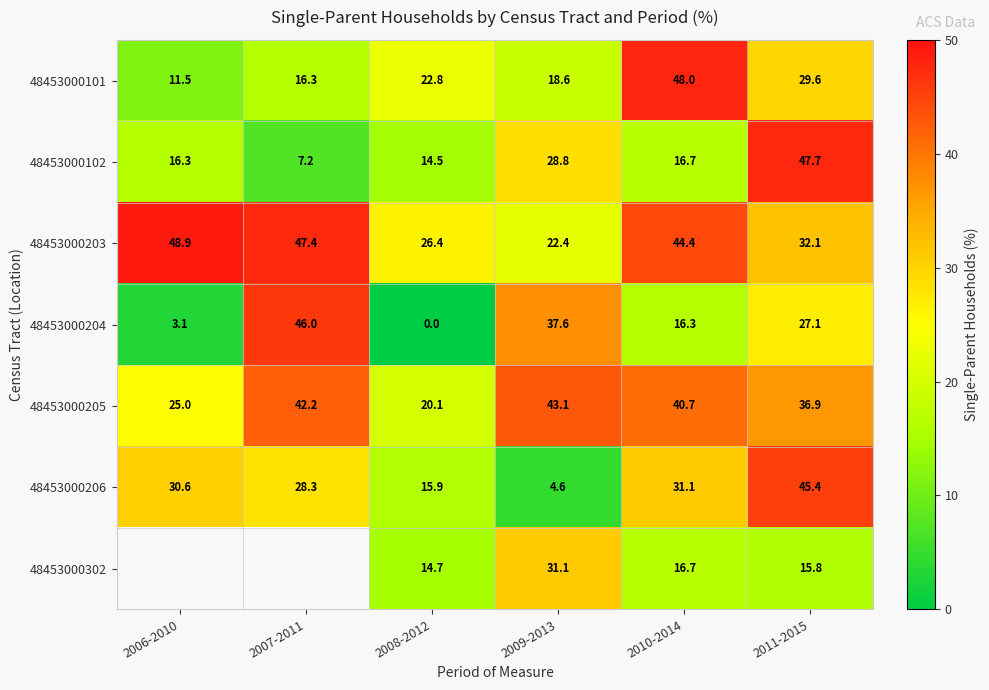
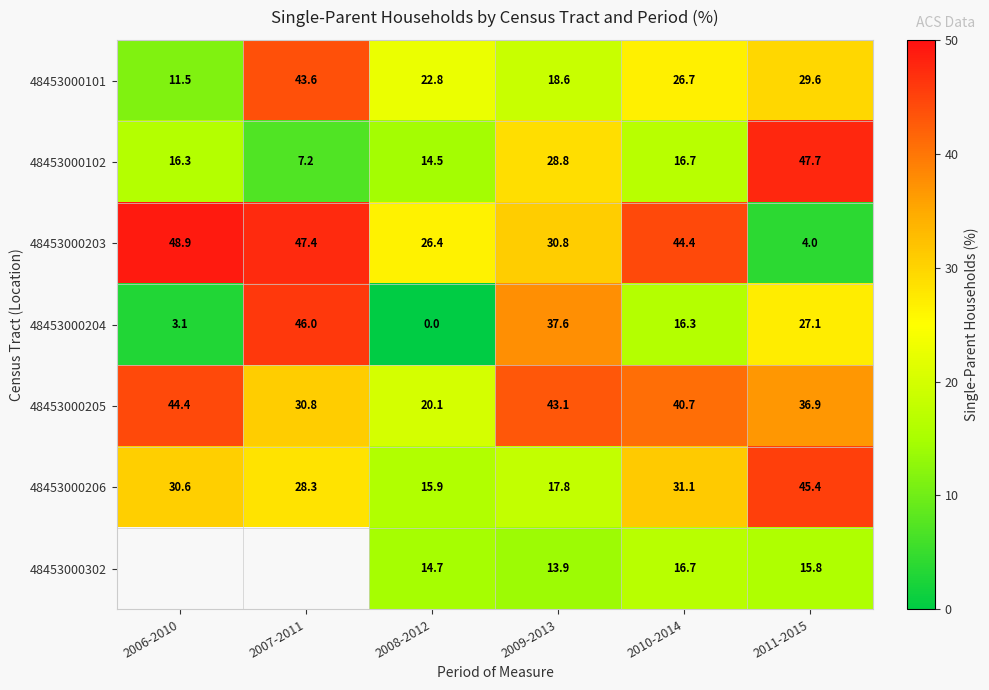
  {
    "48453000101": {
      "2006-2010": 11.5,
-     "2007-2011": 16.3,
+     "2007-2011": 43.6,
      "2008-2012": 22.8,
      "2009-2013": 18.6,
-     "2010-2014": 48.0,
+     "2010-2014": 26.7,
      "2011-2015": 29.6
    },
    "48453000102": {
      "2006-2010": 16.3,
      "2007-2011": 7.2,
      "2008-2012": 14.5,
      "2009-2013": 28.8,
      "2010-2014": 16.7,
      "2011-2015": 47.7
    },
    "48453000203": {
      "2006-2010": 48.9,
      "2007-2011": 47.4,
      "2008-2012": 26.4,
-     "2009-2013": 22.4,
+     "2009-2013": 30.8,
      "2010-2014": 44.4,
-     "2011-2015": 32.1
+     "2011-2015": 4.0
    },
    "48453000204": {
      "2006-2010": 3.1,
      "2007-2011": 46.0,
      "2008-2012": 0.0,
      "2009-2013": 37.6,
      "2010-2014": 16.3,
      "2011-2015": 27.1
    },
    "48453000205": {
-     "2006-2010": 25.0,
-     "2007-2011": 42.2,
+     "2006-2010": 44.4,
+     "2007-2011": 30.8,
      "2008-2012": 20.1,
      "2009-2013": 43.1,
      "2010-2014": 40.7,
      "2011-2015": 36.9
    },
    "48453000206": {
      "2006-2010": 30.6,
      "2007-2011": 28.3,
      "2008-2012": 15.9,
-     "2009-2013": 4.6,
+     "2009-2013": 17.8,
      "2010-2014": 31.1,
      "2011-2015": 45.4
    },
    "48453000302": {
      "2008-2012": 14.7,
-     "2009-2013": 31.1,
+     "2009-2013": 13.9,
      "2010-2014": 16.7,
      "2011-2015": 15.8
    }
  }
